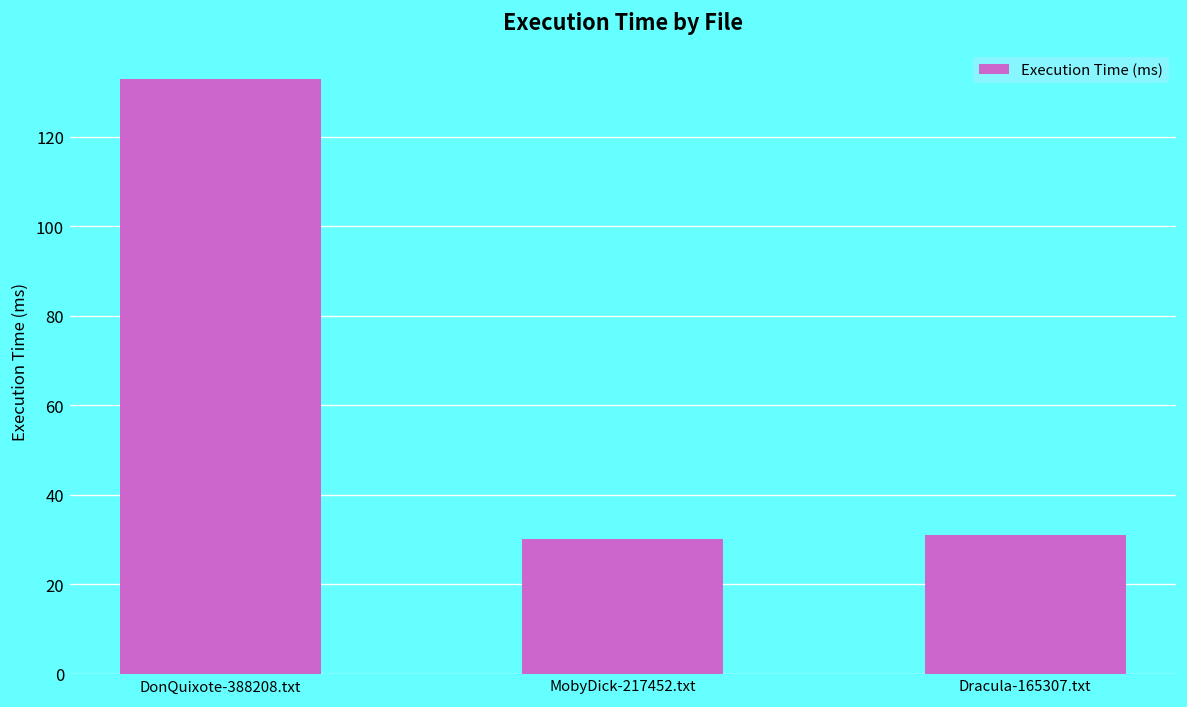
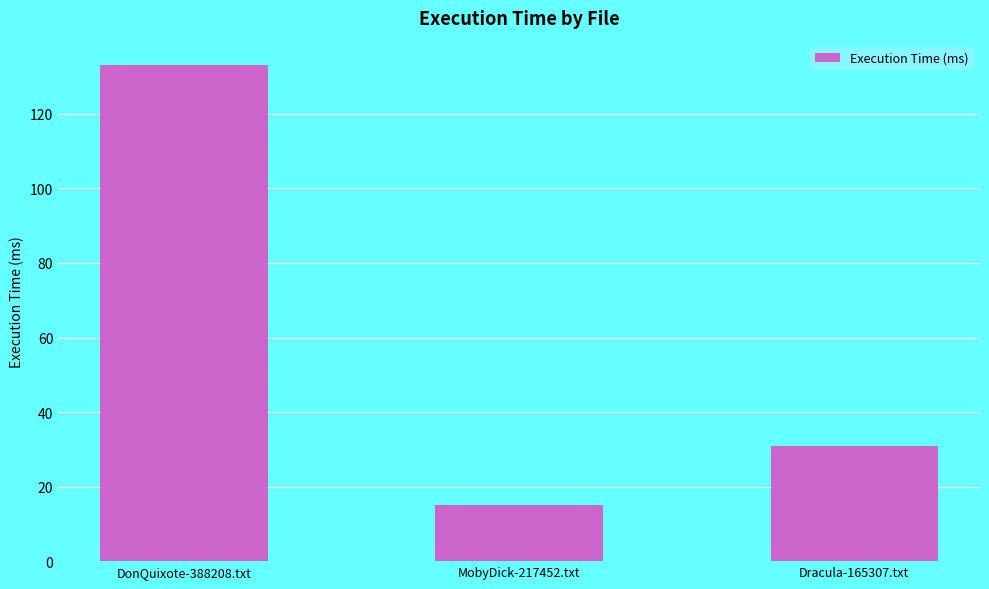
  {
    "DonQuixote-388208.txt": 133,
-   "MobyDick-217452.txt": 30,
+   "MobyDick-217452.txt": 15,
    "Dracula-165307.txt": 31
  }
